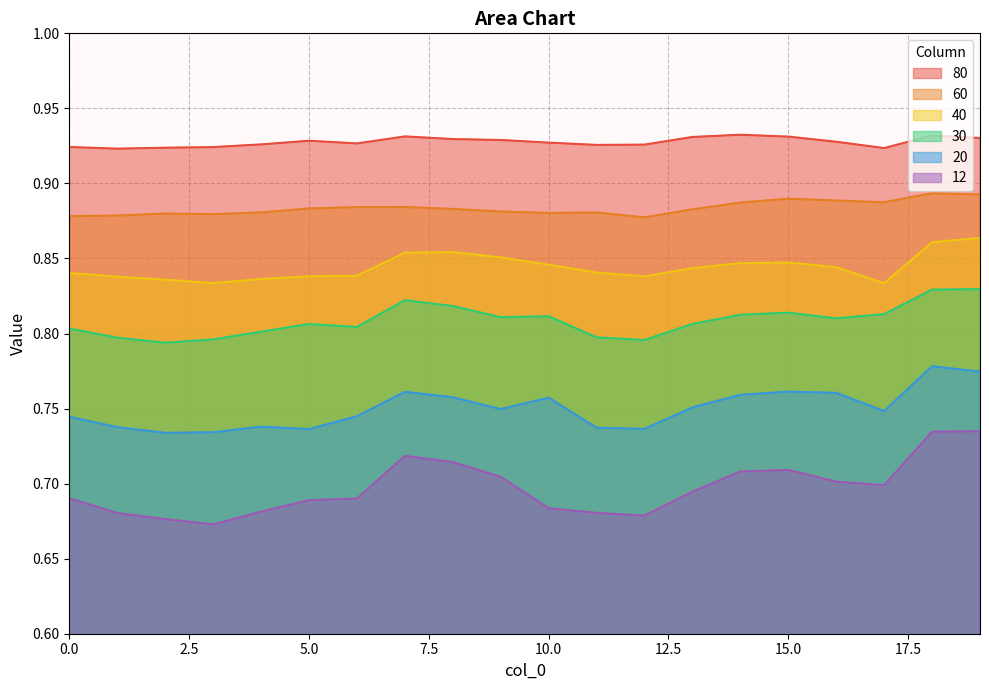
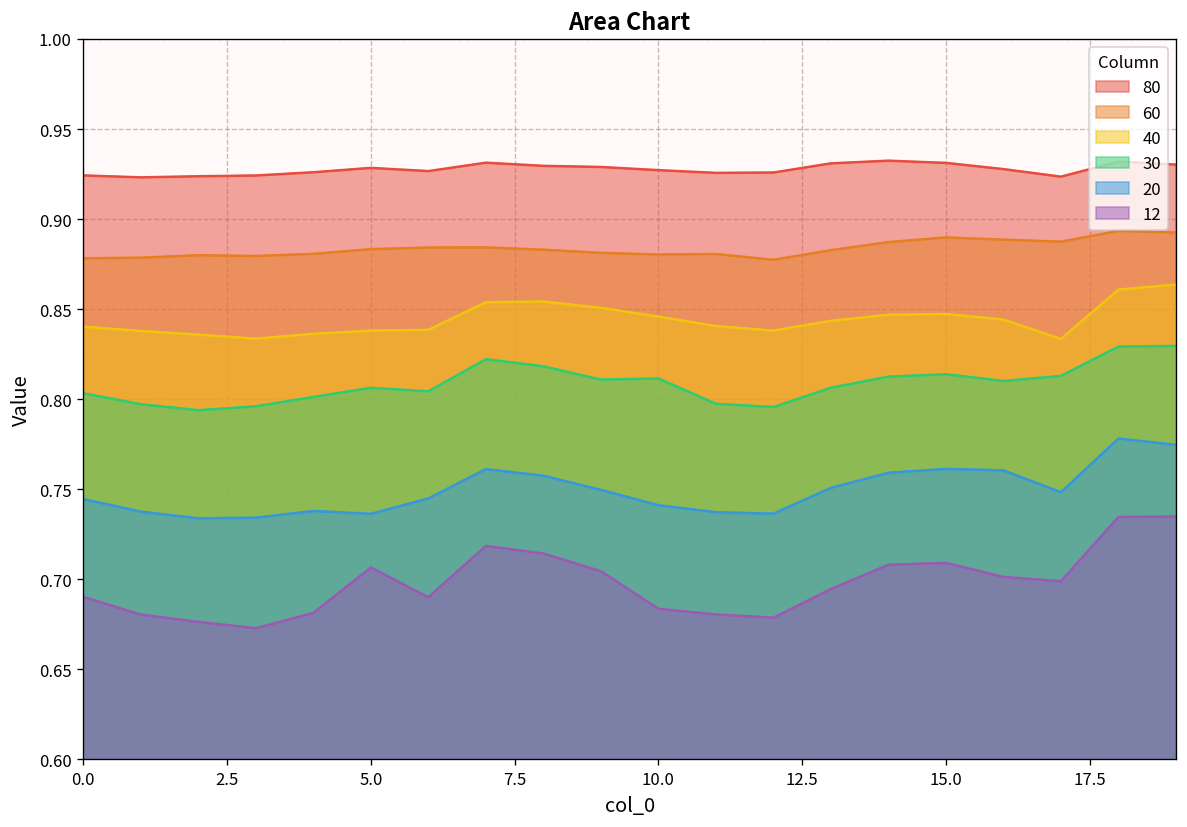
  {
    "30": {
      "0.0": 0.803,
      "5.0": 0.806,
      "10.0": 0.812,
      "15.0": 0.814
    },
    "20": {
      "0.0": 0.745,
      "5.0": 0.736,
-     "10.0": 0.757,
+     "10.0": 0.741,
      "15.0": 0.761
    },
    "12": {
      "0.0": 0.690,
-     "5.0": 0.689,
+     "5.0": 0.707,
      "10.0": 0.684,
      "15.0": 0.709
    }
  }
